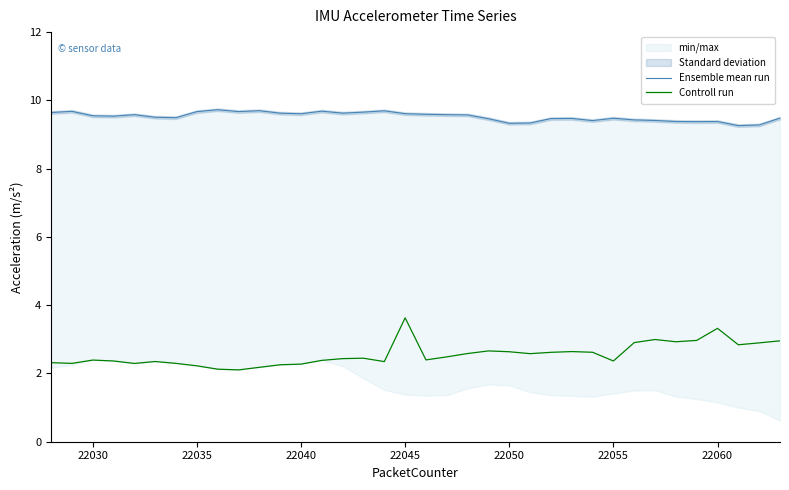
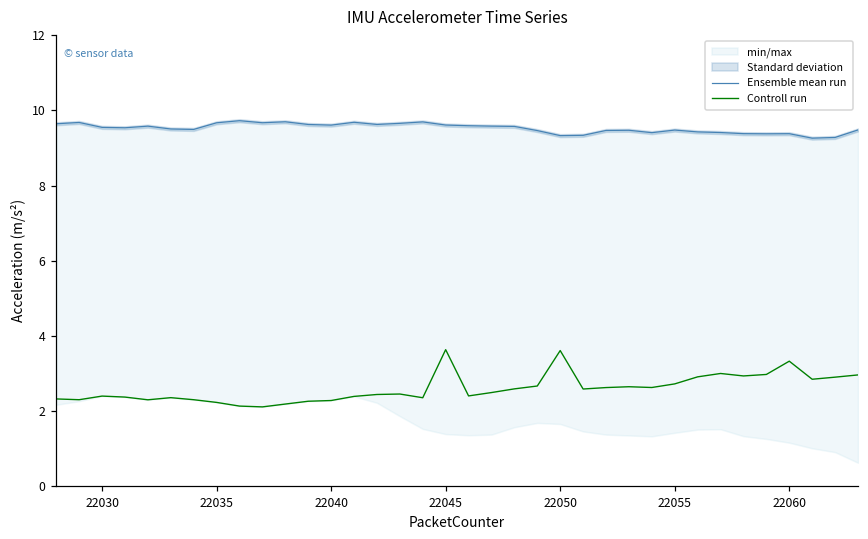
  {
    "Controll run": {
      "22030": 2.4,
      "22035": 2.2,
      "22040": 2.3,
      "22045": 3.6,
-     "22050": 2.6,
-     "22055": 2.4,
+     "22050": 3.6,
+     "22055": 2.7,
      "22060": 3.3
    }
  }
